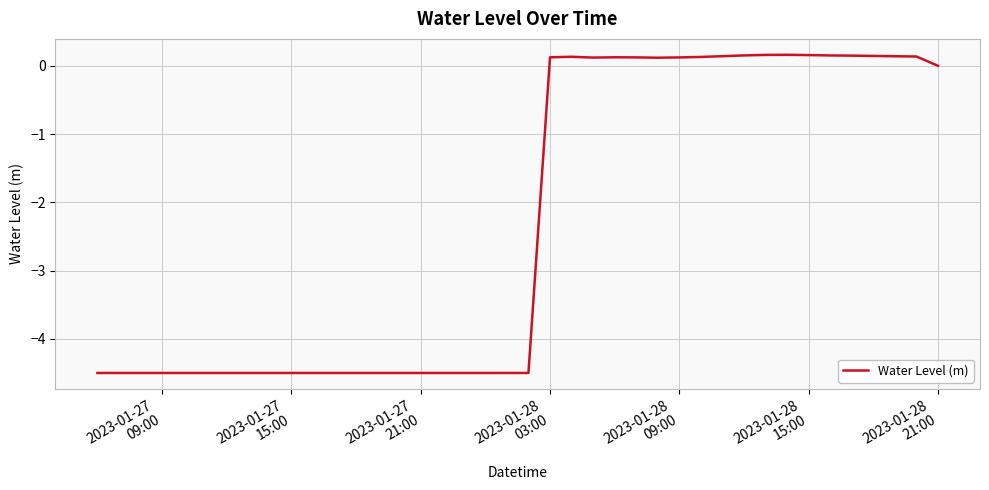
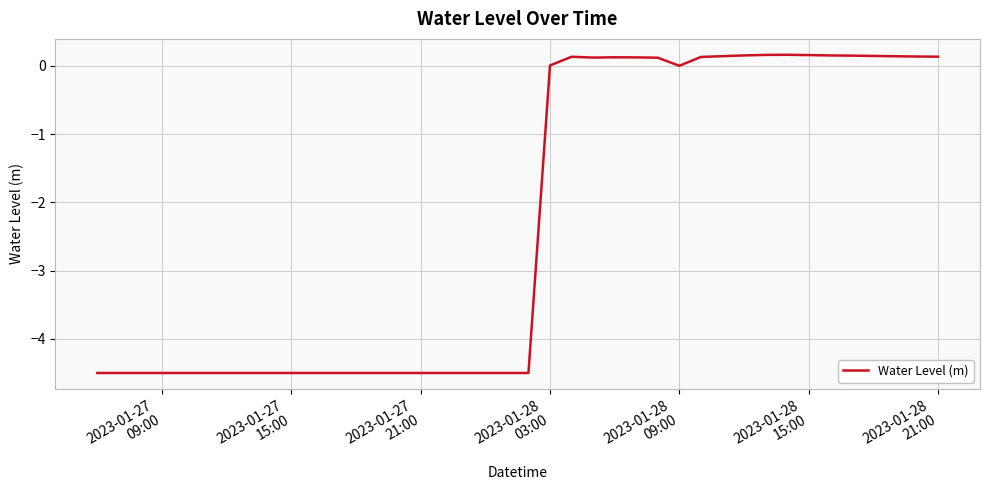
  {
    "2023-01-27 09:00": -4.5,
    "2023-01-27 15:00": -4.5,
    "2023-01-27 21:00": -4.5,
-   "2023-01-28 03:00": 0.1,
-   "2023-01-28 09:00": 0.1,
+   "2023-01-28 03:00": 0.0,
+   "2023-01-28 09:00": 0.0,
    "2023-01-28 15:00": 0.2,
-   "2023-01-28 21:00": 0.0
+   "2023-01-28 21:00": 0.1
  }
